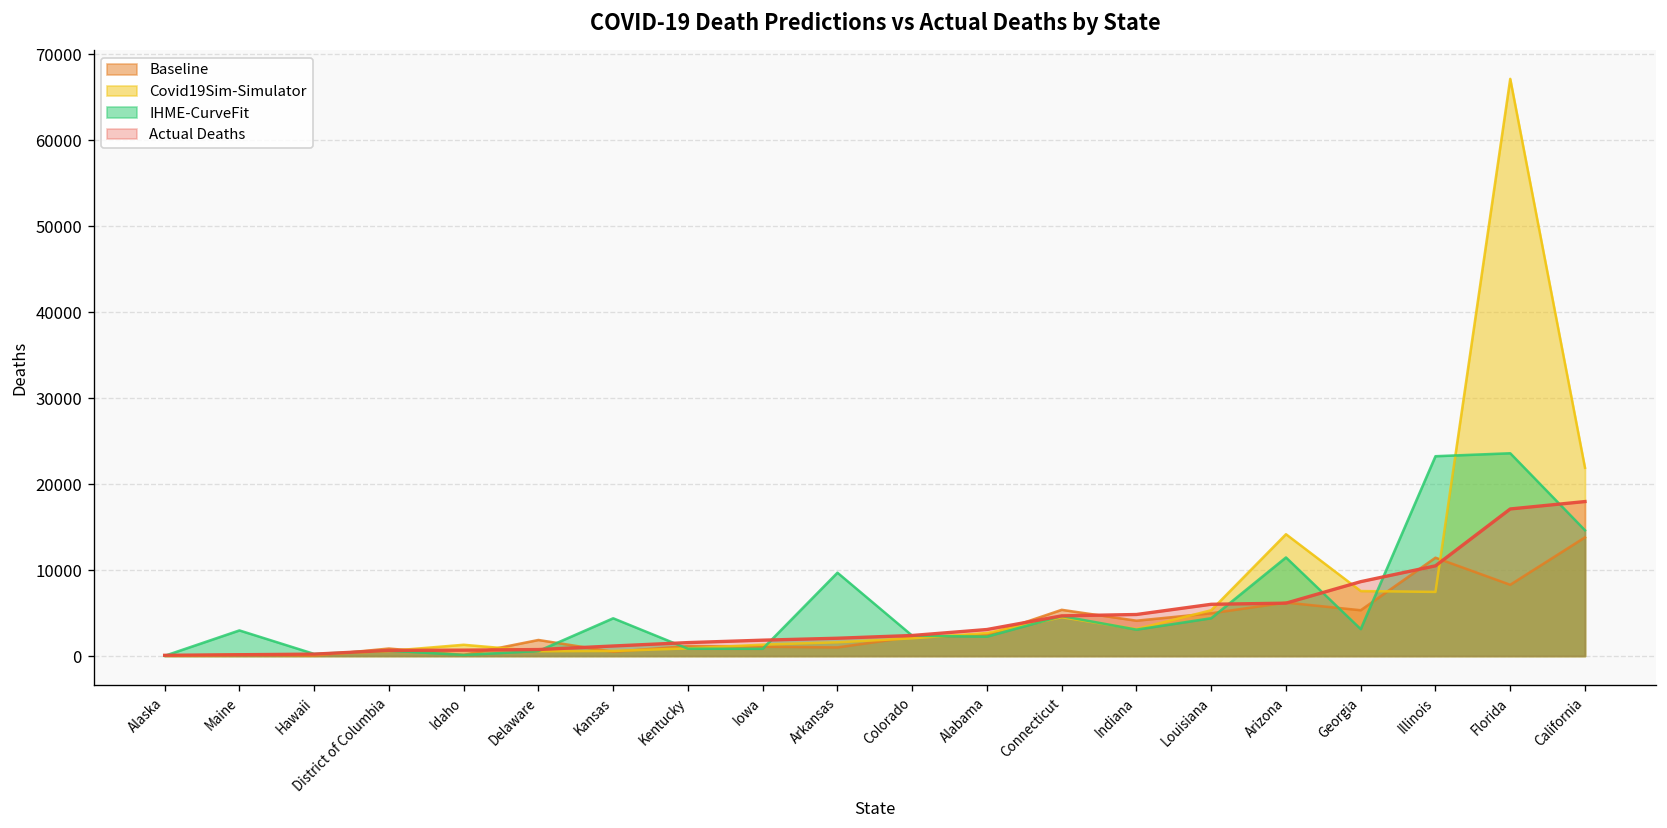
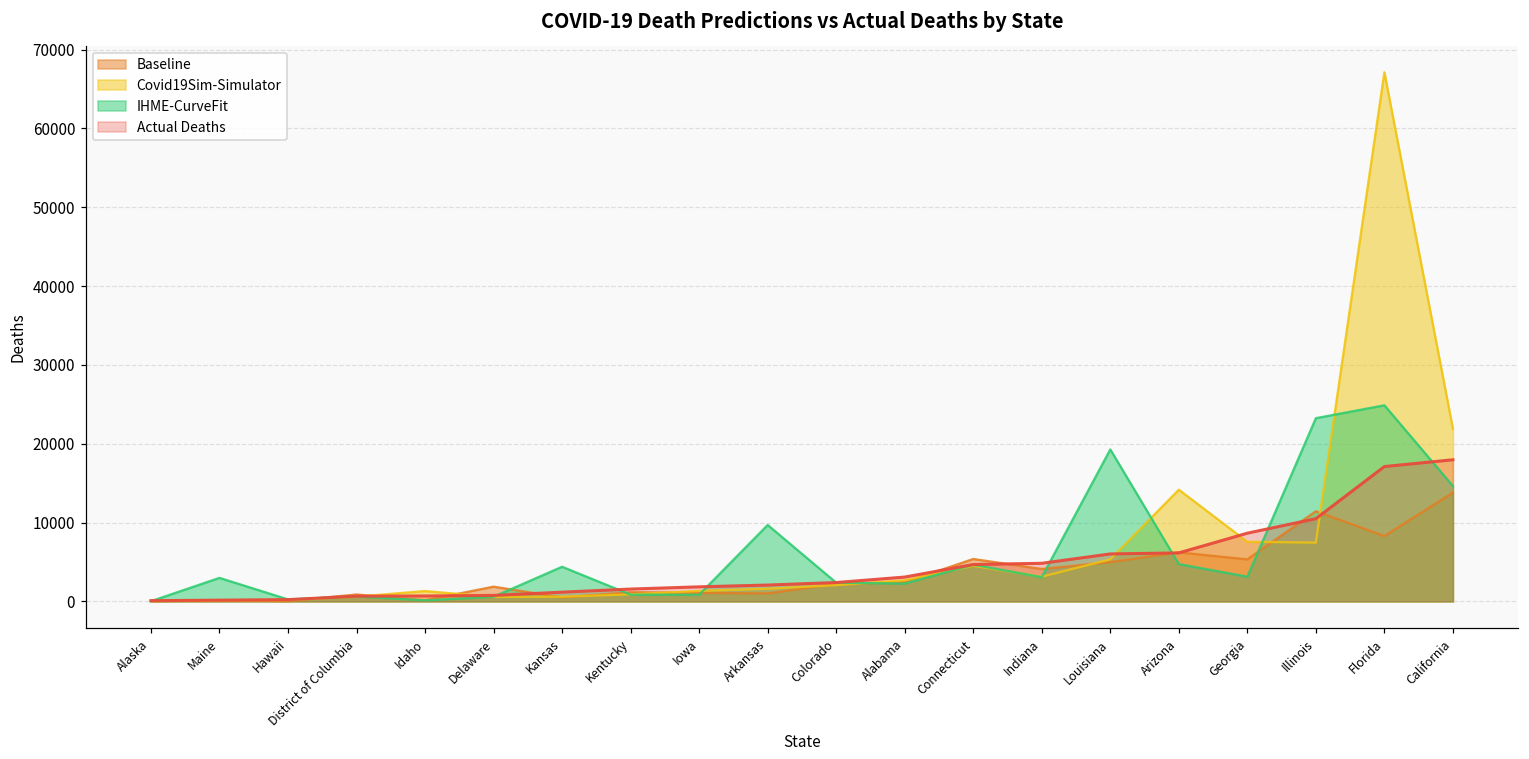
  {
    "IHME-CurveFit": {
      "Maine": 3000,
      "Kansas": 4000,
      "Arkansas": 10000,
-     "Louisiana": 4000,
-     "Arizona": 11000,
+     "Louisiana": 19000,
+     "Arizona": 5000,
      "Georgia": 3000,
      "Illinois": 23000,
-     "Florida": 24000,
+     "Florida": 25000,
      "California": 15000
    }
  }
